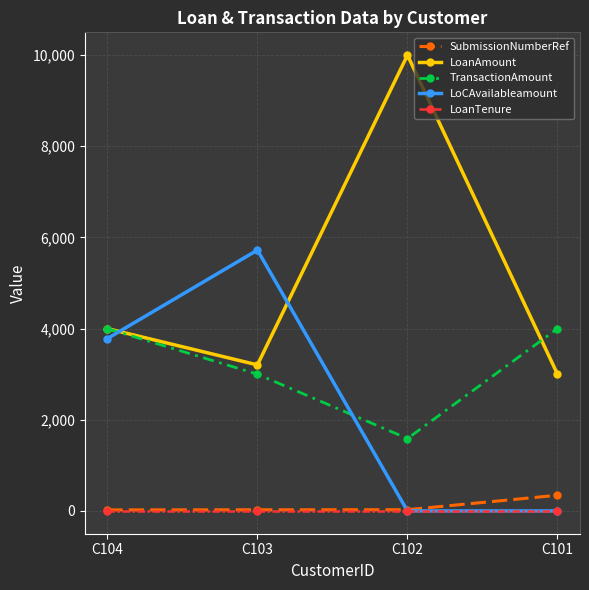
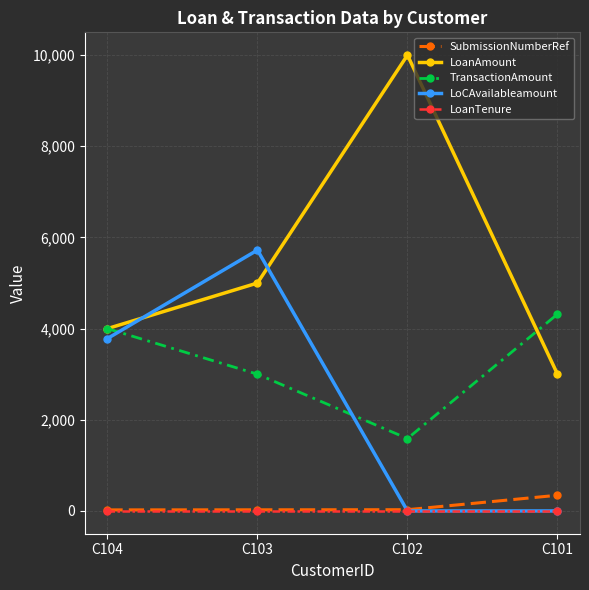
  {
    "SubmissionNumberRef": {
      "C101": "300"
    },
    "LoanAmount": {
-     "C103": "3,200",
+     "C103": "5,000",
      "C102": "10,000",
      "C101": "3,000"
    },
    "TransactionAmount": {
      "C103": "3,000",
      "C102": "1,600",
-     "C101": "4,000"
+     "C101": "4,300"
    },
    "LoCAvailableamount": {
      "C104": "3,800",
      "C103": "5,700"
    }
  }
